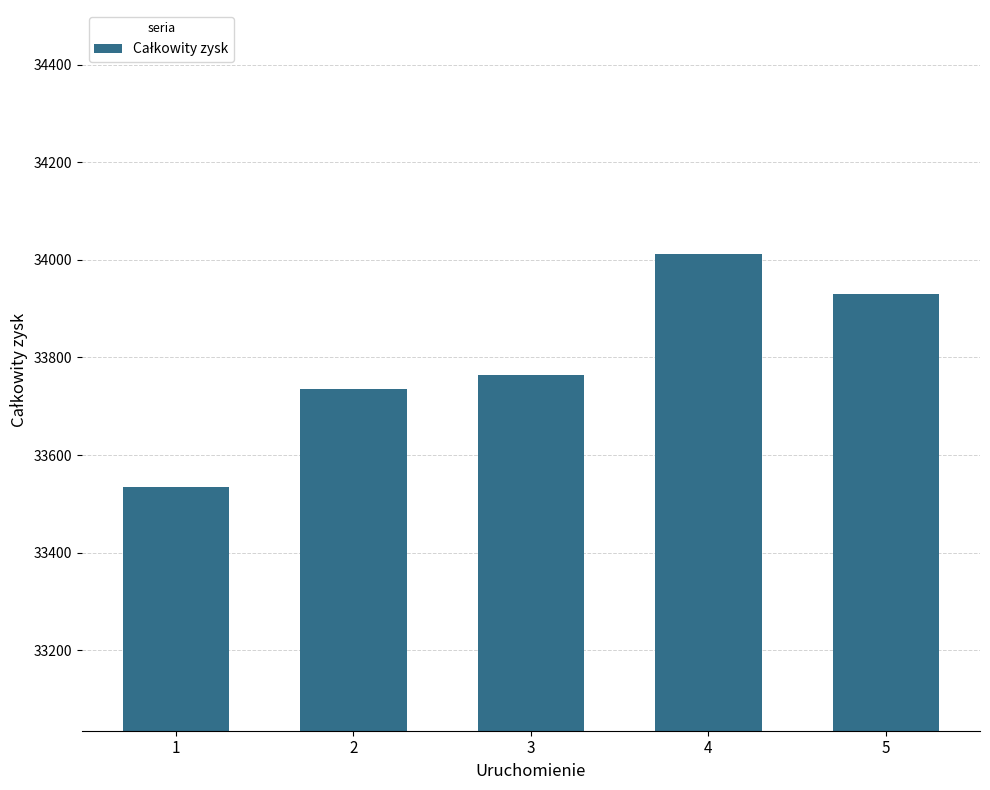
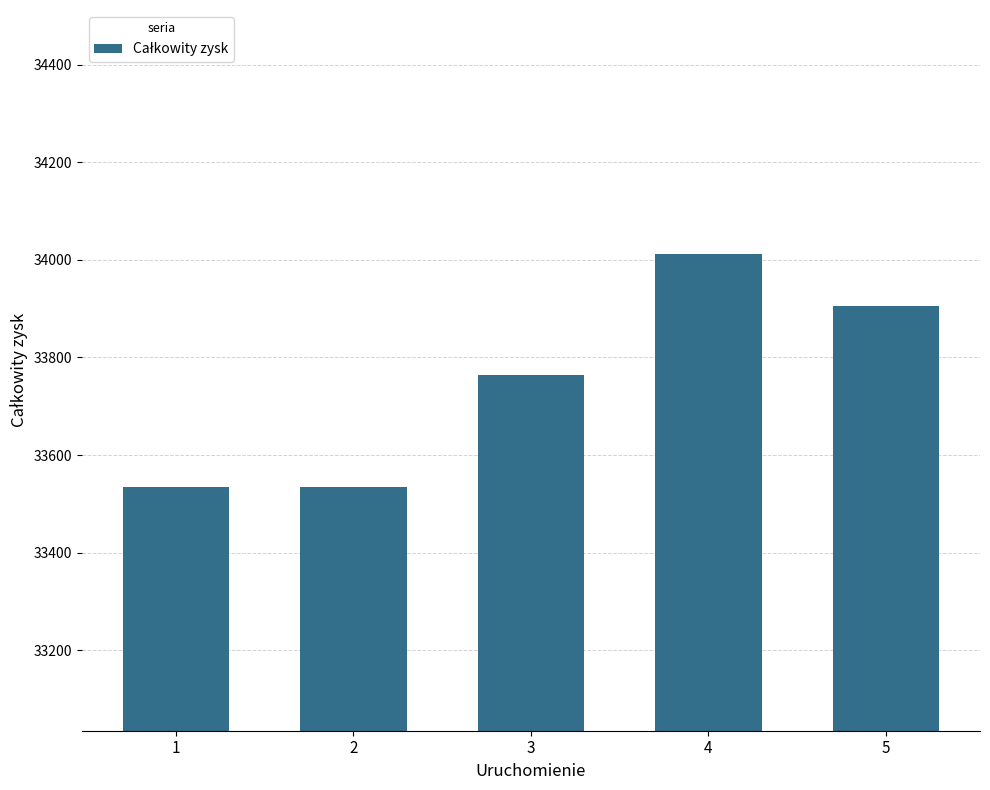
  {
    "1": 33540,
-   "2": 33740,
+   "2": 33540,
    "3": 33760,
    "4": 34010,
-   "5": 33930
+   "5": 33910
  }
